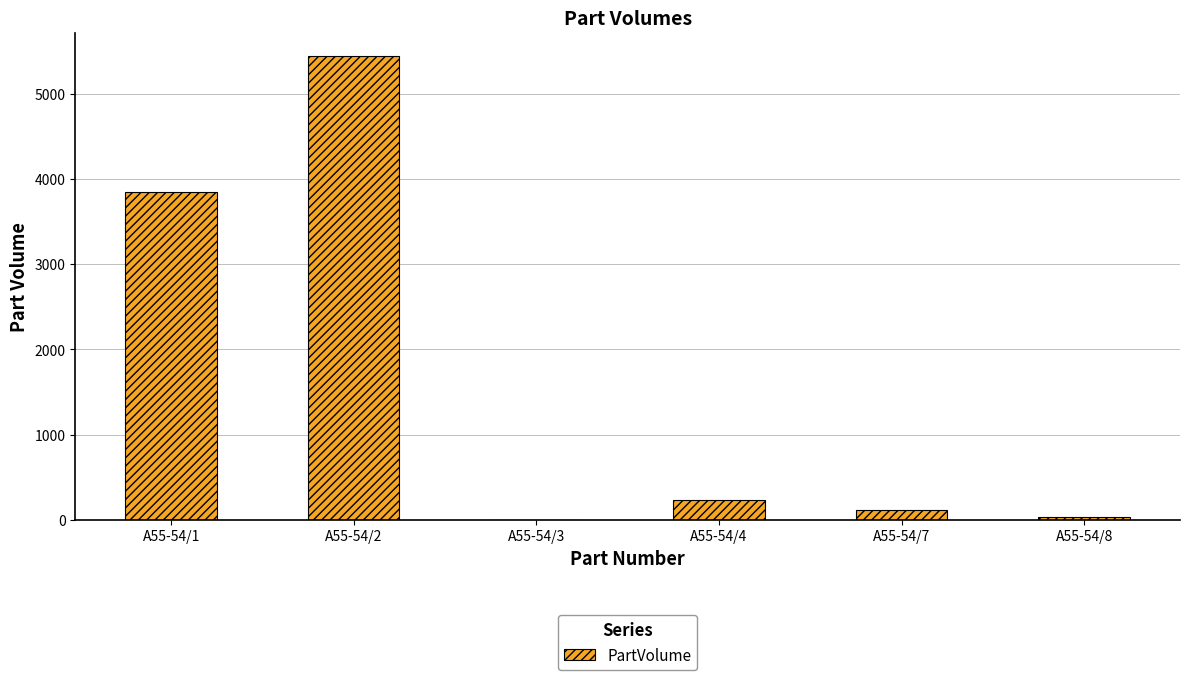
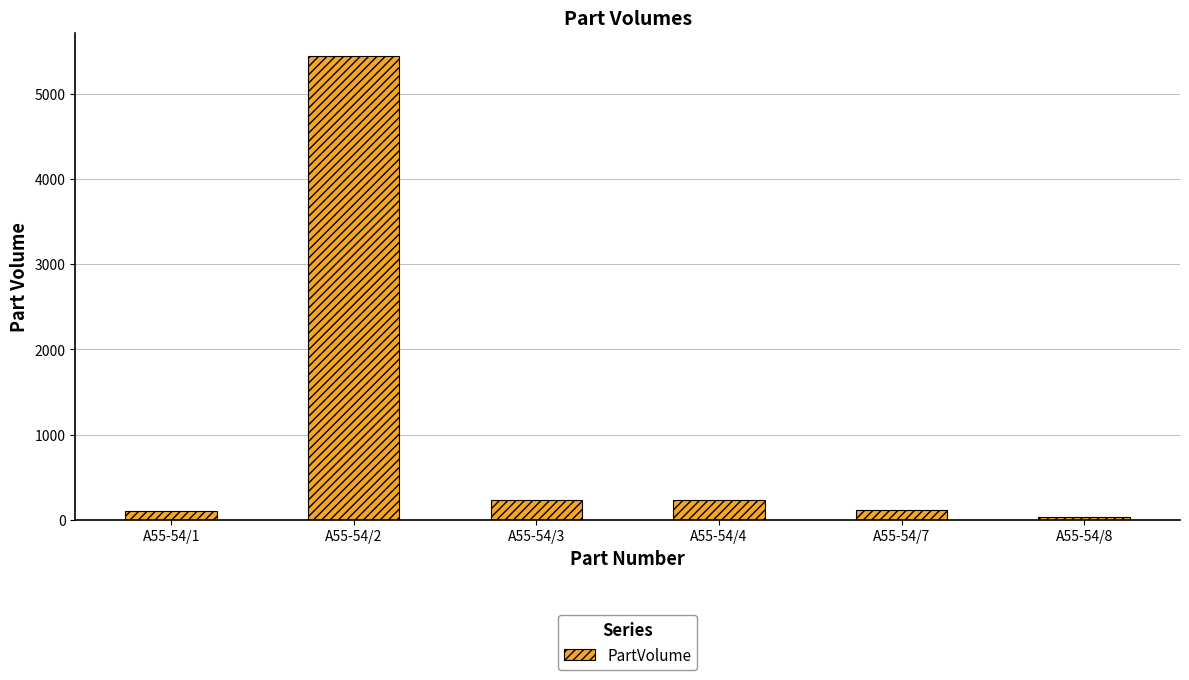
  {
-   "A55-54/1": 3900,
+   "A55-54/1": 100,
    "A55-54/2": 5400,
-   "A55-54/3": 0,
+   "A55-54/3": 200,
    "A55-54/4": 200,
    "A55-54/7": 100,
    "A55-54/8": 0
  }
